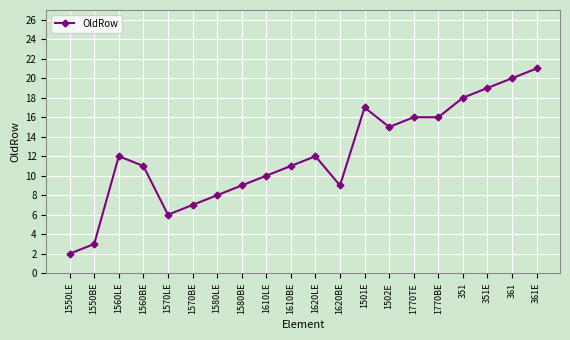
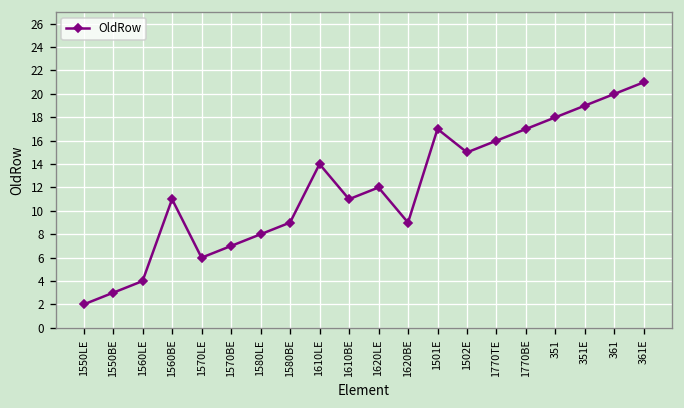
  {
    "1550LE": 2,
    "1550BE": 3,
-   "1560LE": 12,
+   "1560LE": 4,
    "1560BE": 11,
    "1570LE": 6,
    "1570BE": 7,
    "1580LE": 8,
    "1580BE": 9,
-   "1610LE": 10,
+   "1610LE": 14,
    "1610BE": 11,
    "1620LE": 12,
    "1620BE": 9,
    "1501E": 17,
    "1502E": 15,
    "1770TE": 16,
-   "1770BE": 16,
+   "1770BE": 17,
    "351": 18,
    "351E": 19,
    "361": 20,
    "361E": 21
  }
